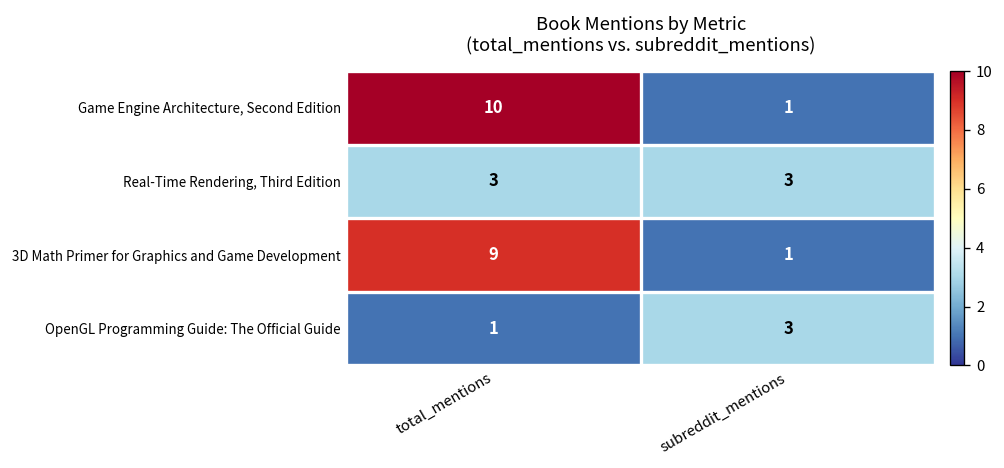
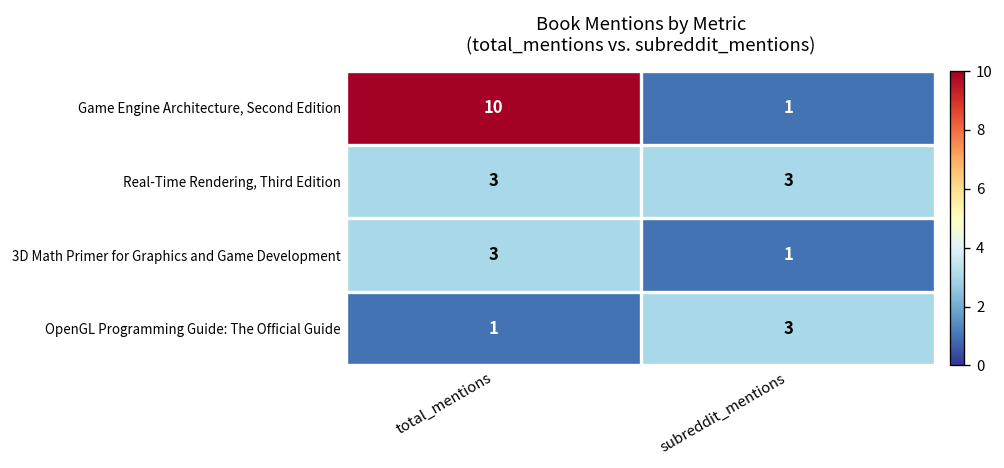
  {
    "Game Engine Architecture, Second Edition": {
      "total_mentions": 10,
      "subreddit_mentions": 1
    },
    "Real-Time Rendering, Third Edition": {
      "total_mentions": 3,
      "subreddit_mentions": 3
    },
    "3D Math Primer for Graphics and Game Development": {
-     "total_mentions": 9,
+     "total_mentions": 3,
      "subreddit_mentions": 1
    },
    "OpenGL Programming Guide: The Official Guide": {
      "total_mentions": 1,
      "subreddit_mentions": 3
    }
  }
